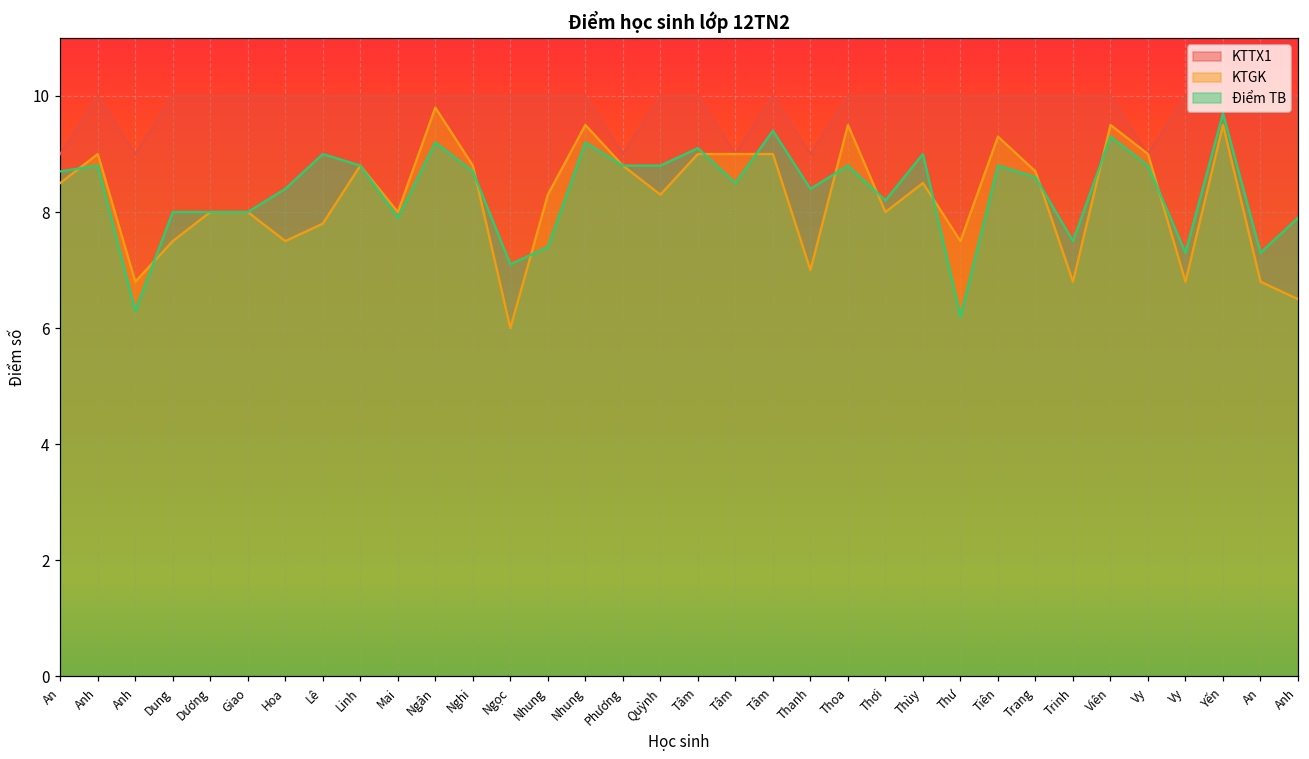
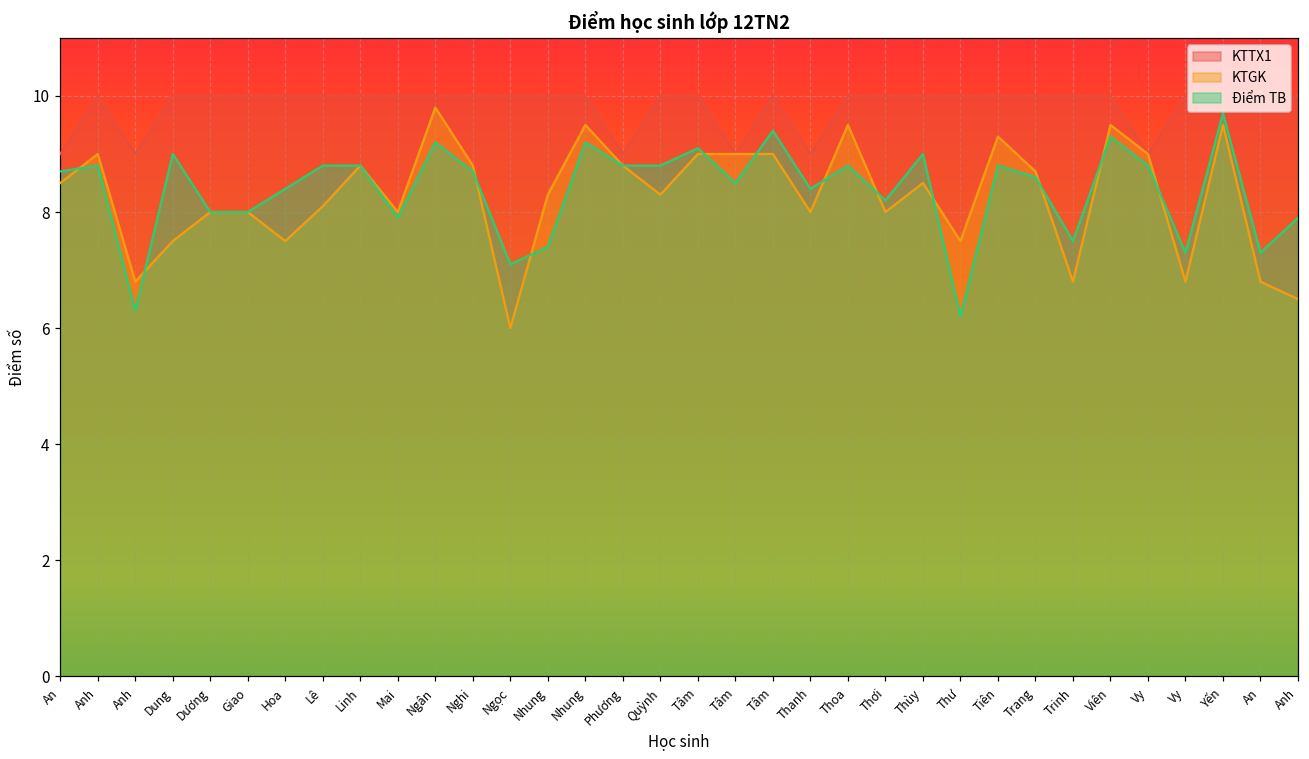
  {
    "KTTX1": {
      "Dung": 10.0,
      "Dương": 10.0,
      "Giao": 10.0,
      "Hoa": 10.0,
      "Lê": 10.0,
      "Linh": 10.0,
      "Mai": 10.0,
      "Ngân": 10.0,
      "Nghi": 10.0,
      "Ngọc": 10.0,
      "Phương": 9.0,
      "Quỳnh": 10.0,
      "Thanh": 9.0,
      "Thoa": 10.0,
      "Thơi": 10.0,
      "Thùy": 10.0,
      "Thư": 10.0,
      "Tiên": 10.0,
      "Trang": 10.0,
      "Trinh": 10.0,
      "Viên": 10.0
    },
    "KTGK": {
      "Dung": 7.5,
      "Hoa": 7.5,
-     "Lê": 7.8,
+     "Lê": 8.1,
      "Mai": 8.0,
      "Ngân": 9.8,
      "Nghi": 8.8,
      "Ngọc": 6.0,
      "Quỳnh": 8.3,
-     "Thanh": 7,
+     "Thanh": 8,
      "Thoa": 9.5,
      "Thơi": 8.0,
      "Thùy": 8.5,
      "Thư": 7.5,
      "Tiên": 9.3,
      "Trang": 8.7,
      "Trinh": 6.8,
      "Viên": 9.5,
      "Yến": 9.5
    },
    "Điểm TB": {
-     "Dung": 8,
+     "Dung": 9,
      "Hoa": 8.4,
-     "Lê": 9.0,
+     "Lê": 8.8,
      "Mai": 7.9,
      "Ngân": 9.2,
      "Nghi": 8.7,
      "Ngọc": 7.1,
      "Quỳnh": 8.8,
      "Thanh": 8.4,
      "Thoa": 8.8,
      "Thơi": 8.2,
      "Thùy": 9.0,
      "Thư": 6.2,
      "Tiên": 8.8,
      "Trang": 8.6,
      "Trinh": 7.5,
      "Viên": 9.3,
      "Yến": 9.7
    }
  }
